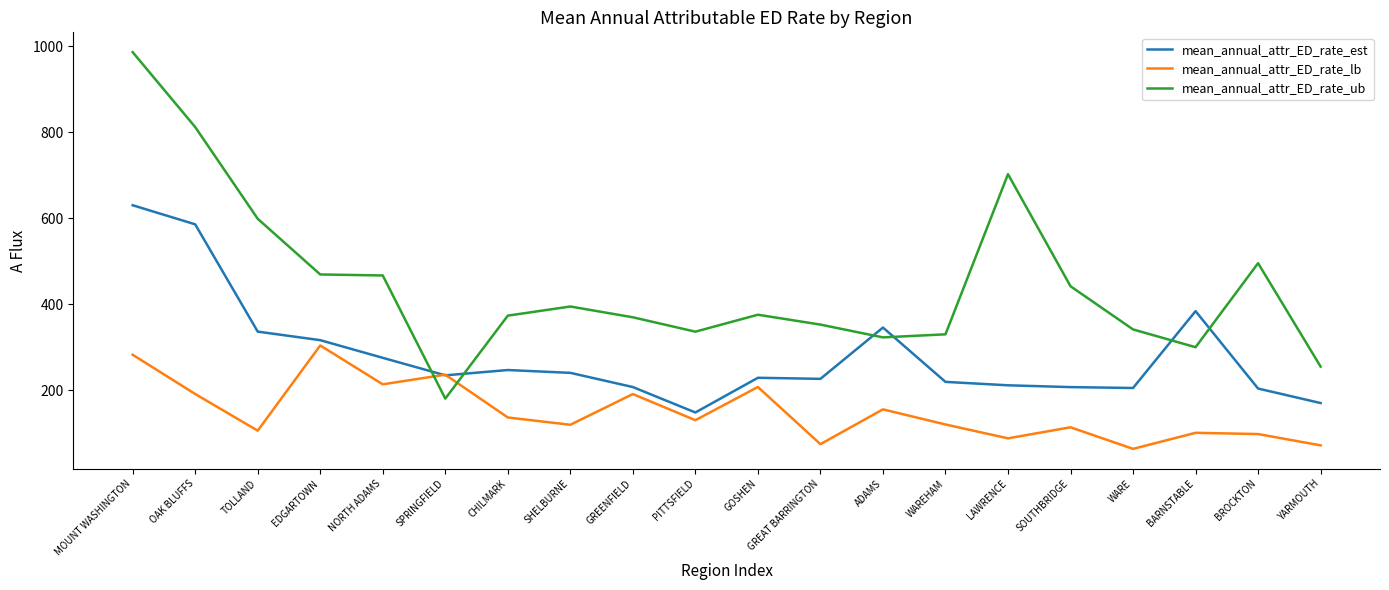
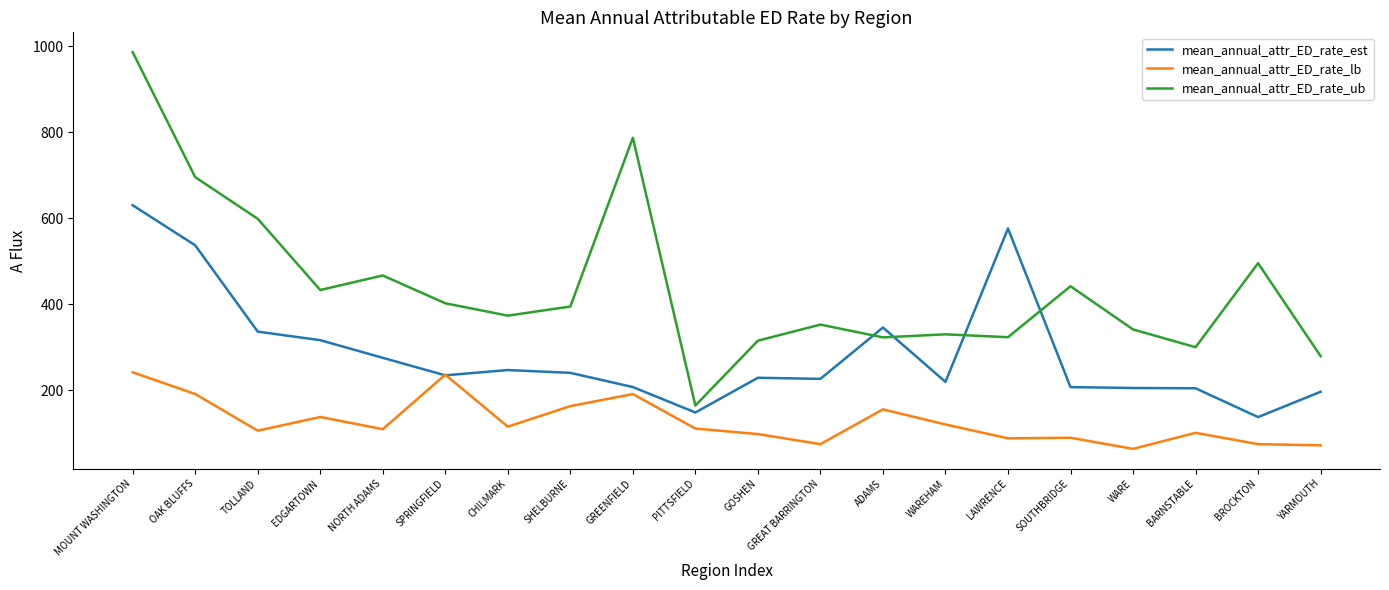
  {
    "mean_annual_attr_ED_rate_est": {
      "MOUNT WASHINGTON": 630,
-     "OAK BLUFFS": 590,
+     "OAK BLUFFS": 540,
      "TOLLAND": 340,
      "EDGARTOWN": 320,
      "NORTH ADAMS": 280,
      "CHILMARK": 250,
      "SHELBURNE": 240,
      "GREENFIELD": 210,
      "PITTSFIELD": 150,
      "GOSHEN": 230,
      "GREAT BARRINGTON": 230,
      "ADAMS": 350,
      "WAREHAM": 220,
-     "LAWRENCE": 210,
+     "LAWRENCE": 580,
      "SOUTHBRIDGE": 210,
      "WARE": 210,
-     "BARNSTABLE": 380,
-     "BROCKTON": 200,
-     "YARMOUTH": 170
+     "BARNSTABLE": 200,
+     "BROCKTON": 140,
+     "YARMOUTH": 200
    },
    "mean_annual_attr_ED_rate_lb": {
-     "MOUNT WASHINGTON": 280,
+     "MOUNT WASHINGTON": 240,
      "OAK BLUFFS": 190,
      "TOLLAND": 110,
-     "EDGARTOWN": 300,
-     "NORTH ADAMS": 210,
-     "CHILMARK": 140,
-     "SHELBURNE": 120,
+     "EDGARTOWN": 140,
+     "NORTH ADAMS": 110,
+     "CHILMARK": 120,
+     "SHELBURNE": 160,
      "GREENFIELD": 190,
-     "PITTSFIELD": 130,
-     "GOSHEN": 210,
+     "PITTSFIELD": 110,
+     "GOSHEN": 100,
      "GREAT BARRINGTON": 80,
      "ADAMS": 160,
      "WAREHAM": 120,
      "LAWRENCE": 90,
-     "SOUTHBRIDGE": 110,
+     "SOUTHBRIDGE": 90,
      "WARE": 60,
      "BARNSTABLE": 100,
-     "BROCKTON": 100,
+     "BROCKTON": 80,
      "YARMOUTH": 70
    },
    "mean_annual_attr_ED_rate_ub": {
      "MOUNT WASHINGTON": 990,
-     "OAK BLUFFS": 810,
+     "OAK BLUFFS": 700,
      "TOLLAND": 600,
-     "EDGARTOWN": 470,
+     "EDGARTOWN": 430,
      "NORTH ADAMS": 470,
-     "SPRINGFIELD": 180,
+     "SPRINGFIELD": 400,
      "CHILMARK": 370,
      "SHELBURNE": 390,
-     "GREENFIELD": 370,
-     "PITTSFIELD": 340,
-     "GOSHEN": 380,
+     "GREENFIELD": 790,
+     "PITTSFIELD": 160,
+     "GOSHEN": 320,
      "GREAT BARRINGTON": 350,
      "ADAMS": 320,
      "WAREHAM": 330,
-     "LAWRENCE": 700,
+     "LAWRENCE": 320,
      "SOUTHBRIDGE": 440,
      "WARE": 340,
      "BARNSTABLE": 300,
      "BROCKTON": 500,
-     "YARMOUTH": 260
+     "YARMOUTH": 280
    }
  }
